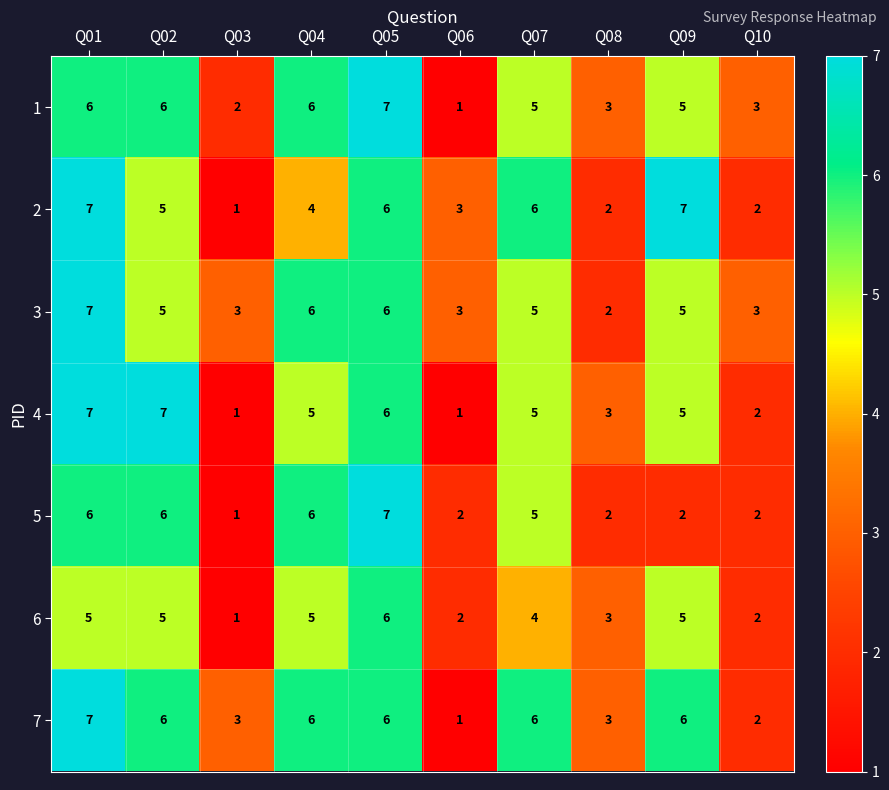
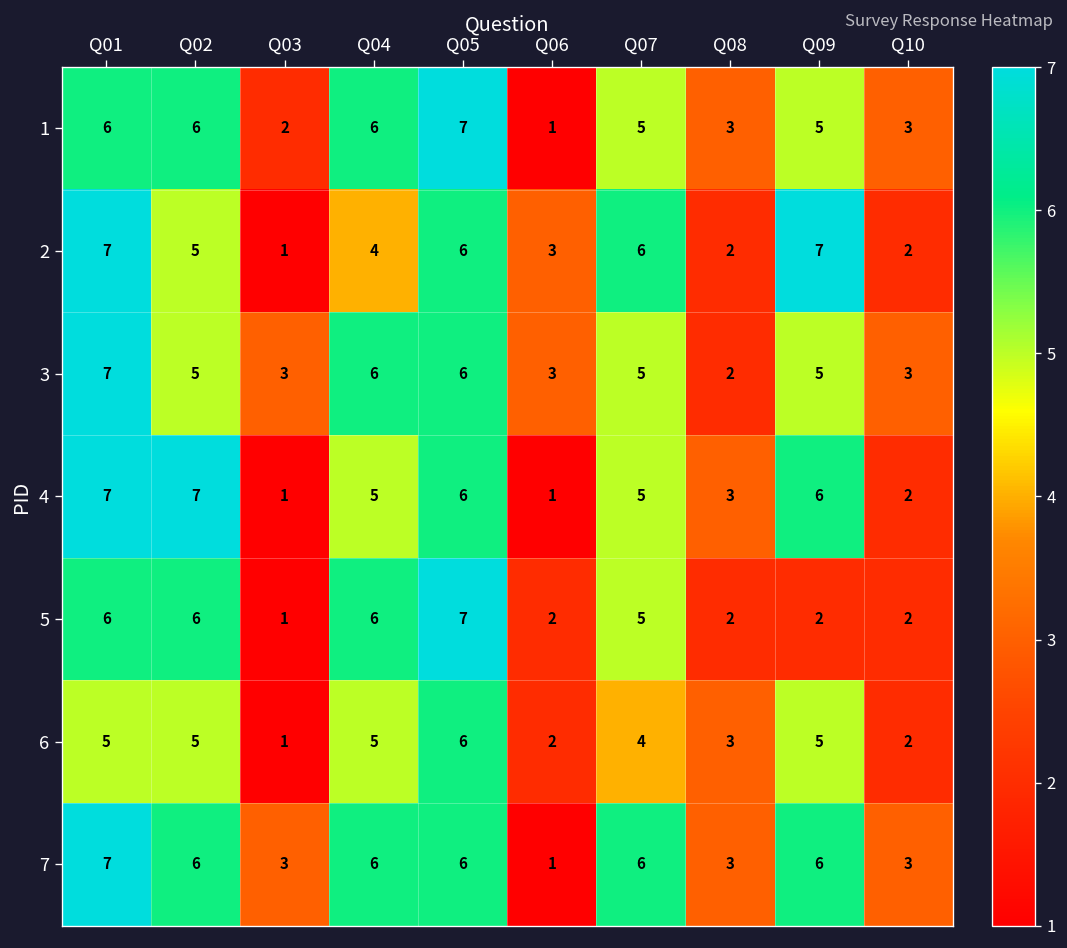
  {
    "1": {
      "Q01": 6,
      "Q02": 6,
      "Q03": 2,
      "Q04": 6,
      "Q05": 7,
      "Q06": 1,
      "Q07": 5,
      "Q08": 3,
      "Q09": 5,
      "Q10": 3
    },
    "2": {
      "Q01": 7,
      "Q02": 5,
      "Q03": 1,
      "Q04": 4,
      "Q05": 6,
      "Q06": 3,
      "Q07": 6,
      "Q08": 2,
      "Q09": 7,
      "Q10": 2
    },
    "3": {
      "Q01": 7,
      "Q02": 5,
      "Q03": 3,
      "Q04": 6,
      "Q05": 6,
      "Q06": 3,
      "Q07": 5,
      "Q08": 2,
      "Q09": 5,
      "Q10": 3
    },
    "4": {
      "Q01": 7,
      "Q02": 7,
      "Q03": 1,
      "Q04": 5,
      "Q05": 6,
      "Q06": 1,
      "Q07": 5,
      "Q08": 3,
-     "Q09": 5,
+     "Q09": 6,
      "Q10": 2
    },
    "5": {
      "Q01": 6,
      "Q02": 6,
      "Q03": 1,
      "Q04": 6,
      "Q05": 7,
      "Q06": 2,
      "Q07": 5,
      "Q08": 2,
      "Q09": 2,
      "Q10": 2
    },
    "6": {
      "Q01": 5,
      "Q02": 5,
      "Q03": 1,
      "Q04": 5,
      "Q05": 6,
      "Q06": 2,
      "Q07": 4,
      "Q08": 3,
      "Q09": 5,
      "Q10": 2
    },
    "7": {
      "Q01": 7,
      "Q02": 6,
      "Q03": 3,
      "Q04": 6,
      "Q05": 6,
      "Q06": 1,
      "Q07": 6,
      "Q08": 3,
      "Q09": 6,
-     "Q10": 2
+     "Q10": 3
    }
  }
